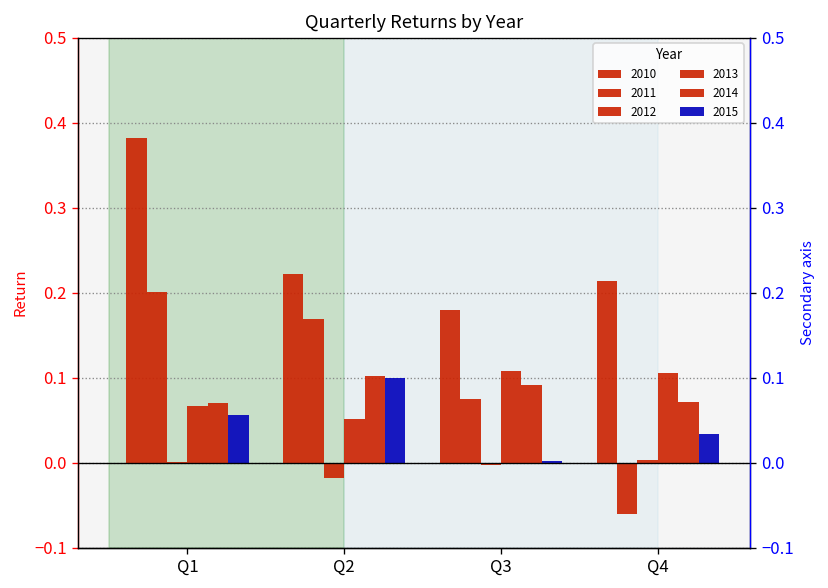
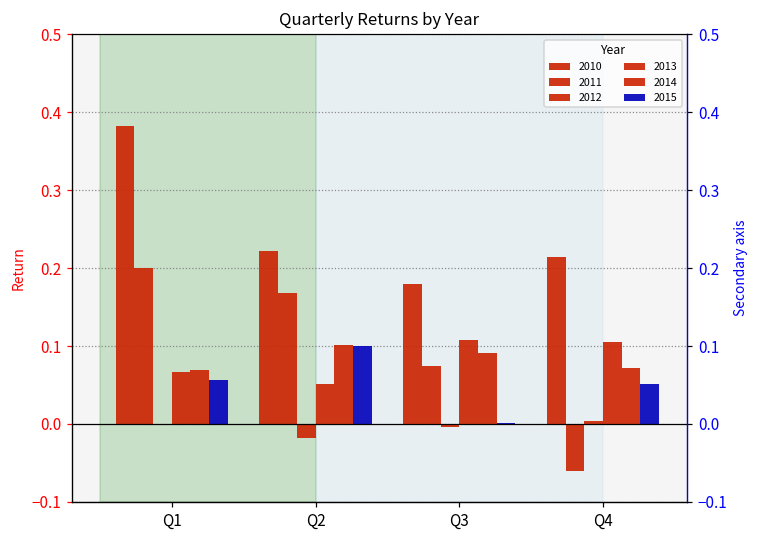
  {
    "2015": {
      "Q1": 0.06,
      "Q2": 0.10,
-     "Q4": 0.03
+     "Q4": 0.05
    }
  }
